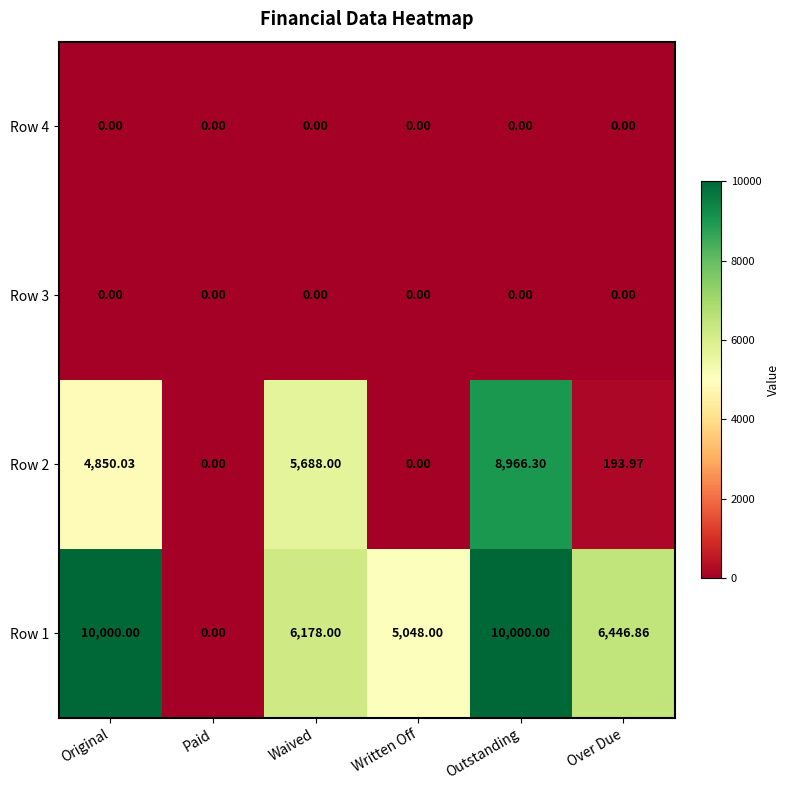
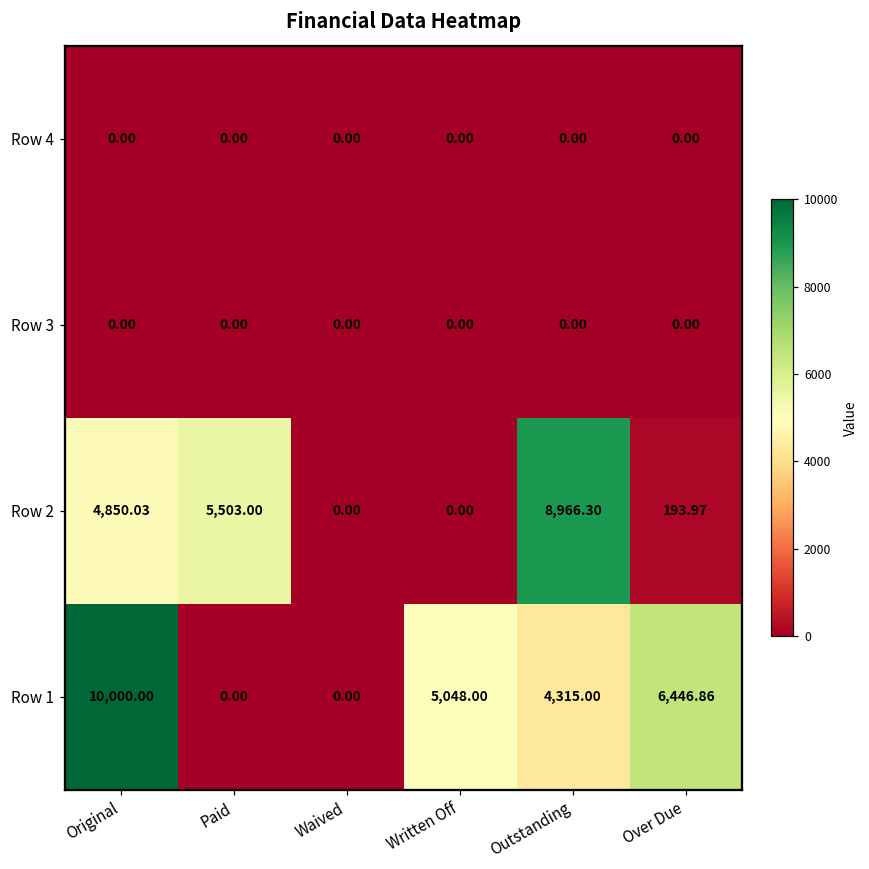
  {
    "Row 4": {
      "Original": "0.00",
      "Paid": "0.00",
      "Waived": "0.00",
      "Written Off": "0.00",
      "Outstanding": "0.00",
      "Over Due": "0.00"
    },
    "Row 3": {
      "Original": "0.00",
      "Paid": "0.00",
      "Waived": "0.00",
      "Written Off": "0.00",
      "Outstanding": "0.00",
      "Over Due": "0.00"
    },
    "Row 2": {
      "Original": "4,850.03",
-     "Paid": "0.00",
-     "Waived": "5,688.00",
+     "Paid": "5,503.00",
+     "Waived": "0.00",
      "Written Off": "0.00",
      "Outstanding": "8,966.30",
      "Over Due": "193.97"
    },
    "Row 1": {
      "Original": "10,000.00",
      "Paid": "0.00",
-     "Waived": "6,178.00",
+     "Waived": "0.00",
      "Written Off": "5,048.00",
-     "Outstanding": "10,000.00",
+     "Outstanding": "4,315.00",
      "Over Due": "6,446.86"
    }
  }
